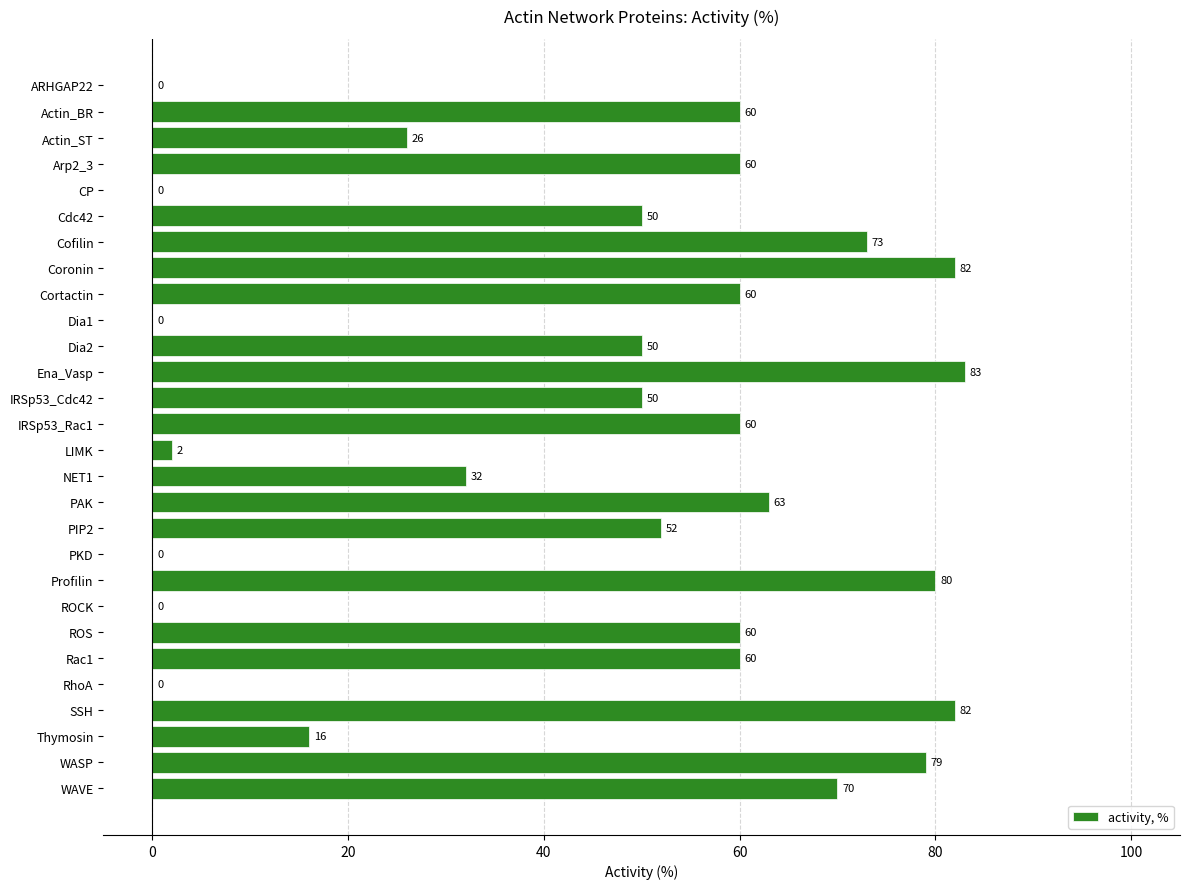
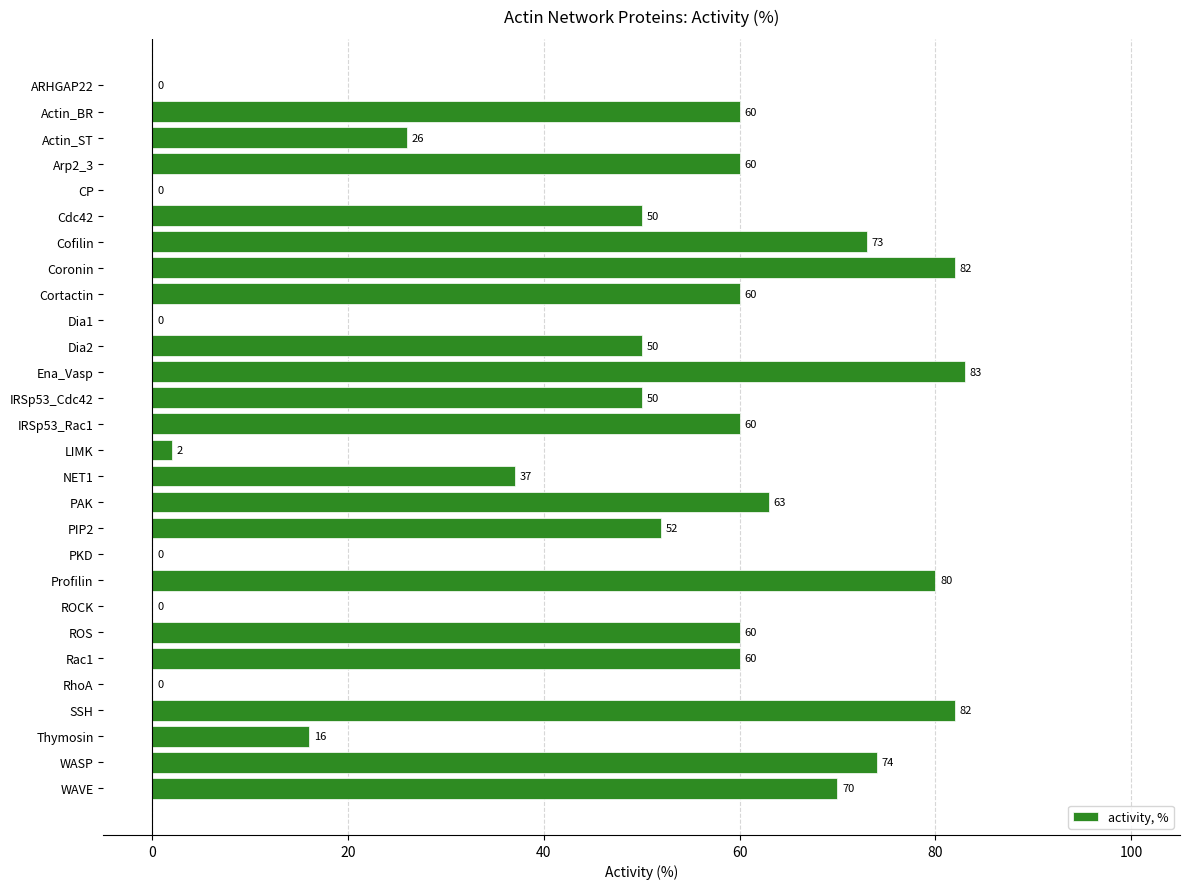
  {
    "ARHGAP22": 0,
    "Actin_BR": 60,
    "Actin_ST": 26,
    "Arp2_3": 60,
    "CP": 0,
    "Cdc42": 50,
    "Cofilin": 73,
    "Coronin": 82,
    "Cortactin": 60,
    "Dia1": 0,
    "Dia2": 50,
    "Ena_Vasp": 83,
    "IRSp53_Cdc42": 50,
    "IRSp53_Rac1": 60,
    "LIMK": 2,
-   "NET1": 32,
+   "NET1": 37,
    "PAK": 63,
    "PIP2": 52,
    "PKD": 0,
    "Profilin": 80,
    "ROCK": 0,
    "ROS": 60,
    "Rac1": 60,
    "RhoA": 0,
    "SSH": 82,
    "Thymosin": 16,
-   "WASP": 79,
+   "WASP": 74,
    "WAVE": 70
  }
